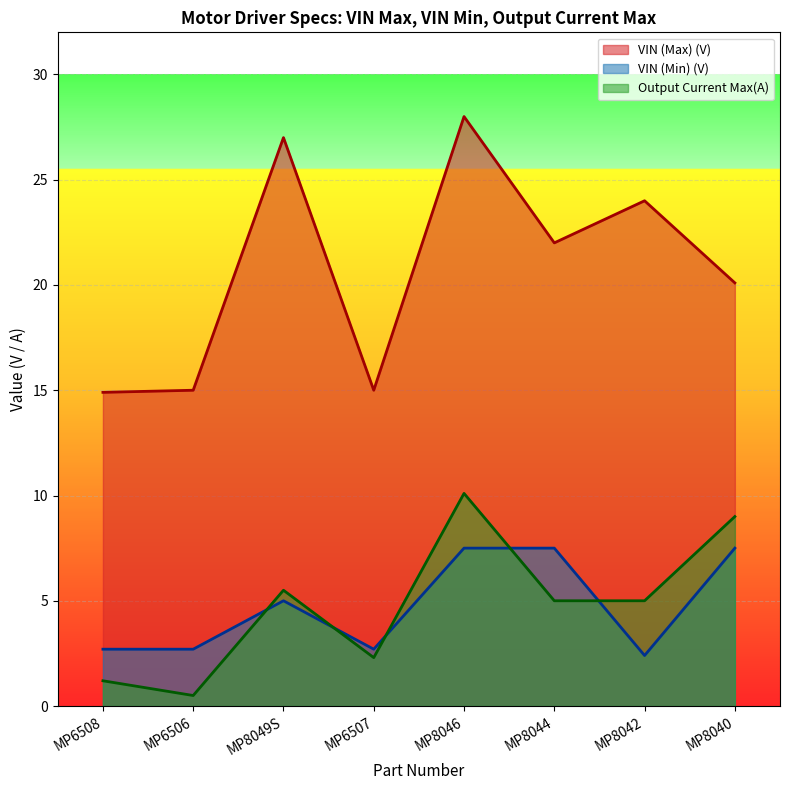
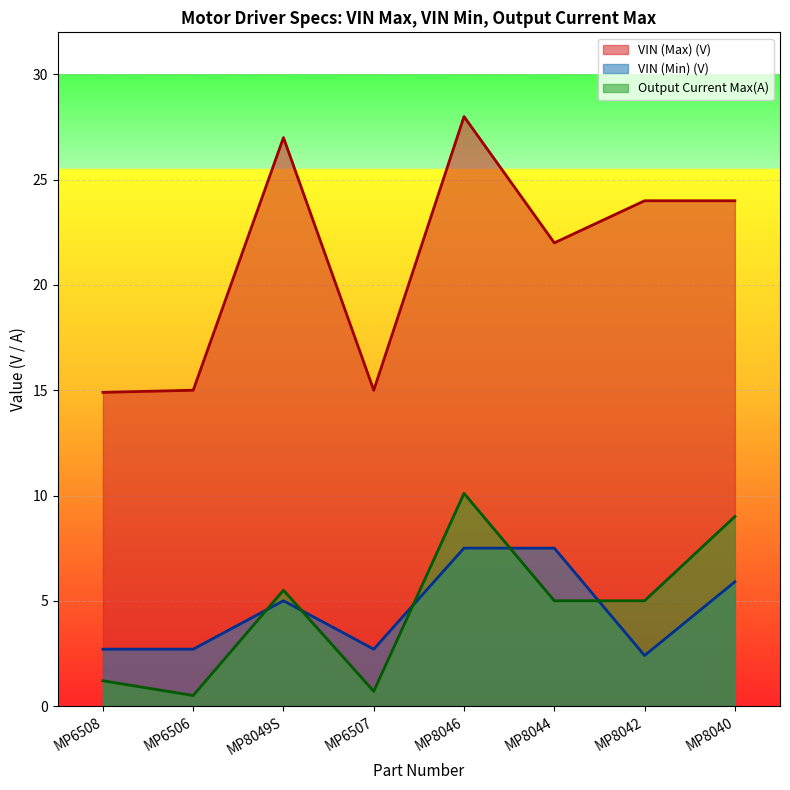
  {
    "VIN (Max) (V)": {
      "MP6508": 14.9,
      "MP6506": 15.0,
      "MP8049S": 27.0,
      "MP6507": 15.0,
      "MP8046": 28.0,
      "MP8044": 22.0,
      "MP8042": 24.0,
-     "MP8040": 20.1
+     "MP8040": 24.0
    },
    "VIN (Min) (V)": {
      "MP6508": 2.7,
      "MP6506": 2.7,
      "MP8049S": 5.0,
      "MP6507": 2.7,
      "MP8046": 7.5,
      "MP8044": 7.5,
      "MP8042": 2.4,
-     "MP8040": 7.5
+     "MP8040": 5.9
    },
    "Output Current Max(A)": {
      "MP6508": 1.2,
      "MP6506": 0.5,
      "MP8049S": 5.5,
-     "MP6507": 2.3,
+     "MP6507": 0.7,
      "MP8046": 10.1,
      "MP8044": 5.0,
      "MP8042": 5.0,
      "MP8040": 9.0
    }
  }
